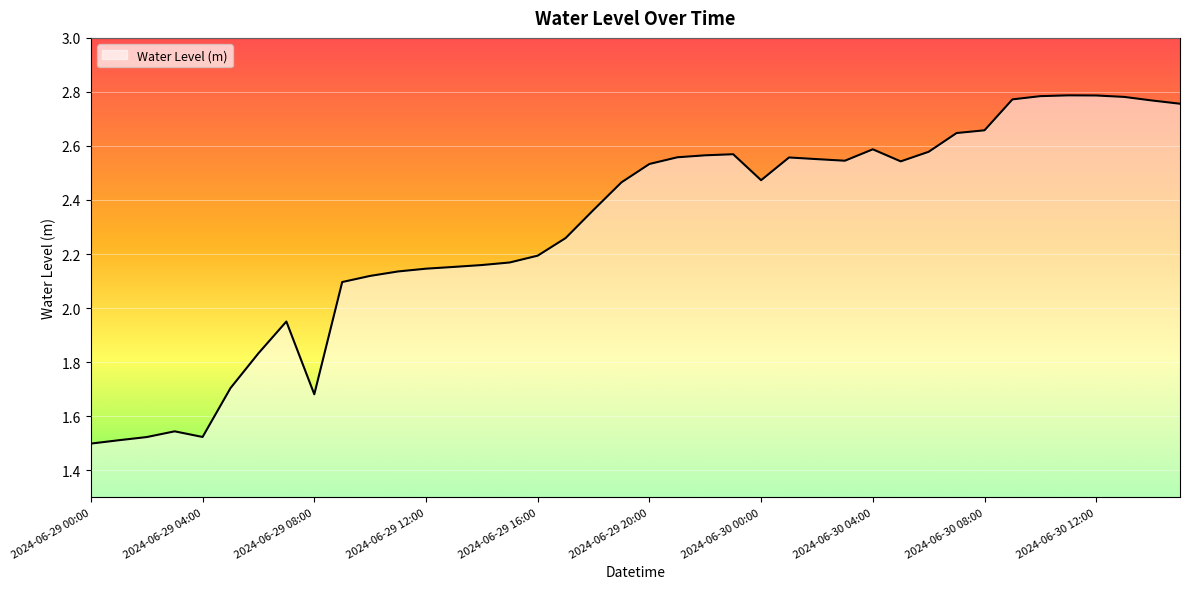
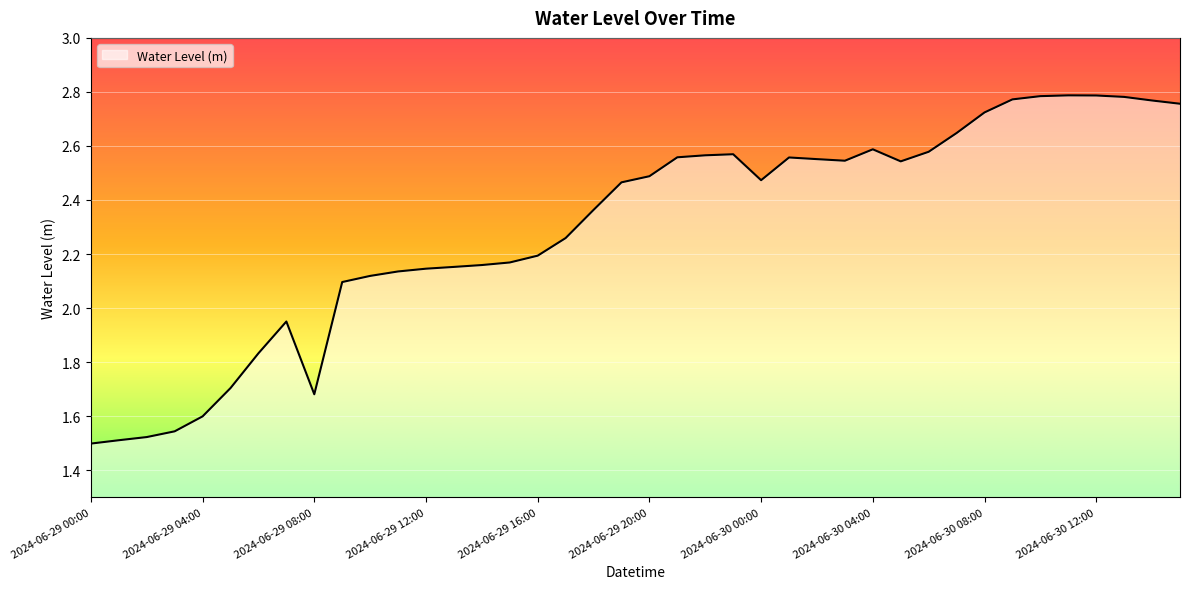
  {
    "2024-06-29 00:00": 1.50,
-   "2024-06-29 04:00": 1.52,
+   "2024-06-29 04:00": 1.60,
    "2024-06-29 08:00": 1.68,
    "2024-06-29 12:00": 2.15,
    "2024-06-29 16:00": 2.19,
-   "2024-06-29 20:00": 2.53,
+   "2024-06-29 20:00": 2.49,
    "2024-06-30 00:00": 2.47,
    "2024-06-30 04:00": 2.59,
-   "2024-06-30 08:00": 2.66,
+   "2024-06-30 08:00": 2.72,
    "2024-06-30 12:00": 2.79
  }
